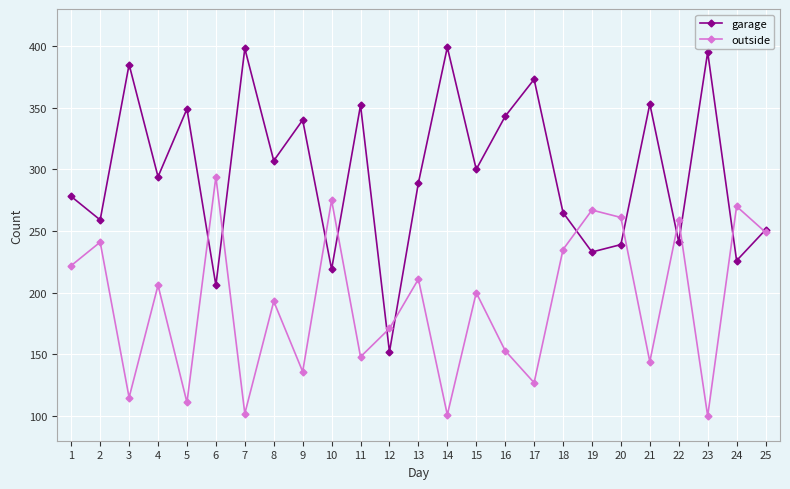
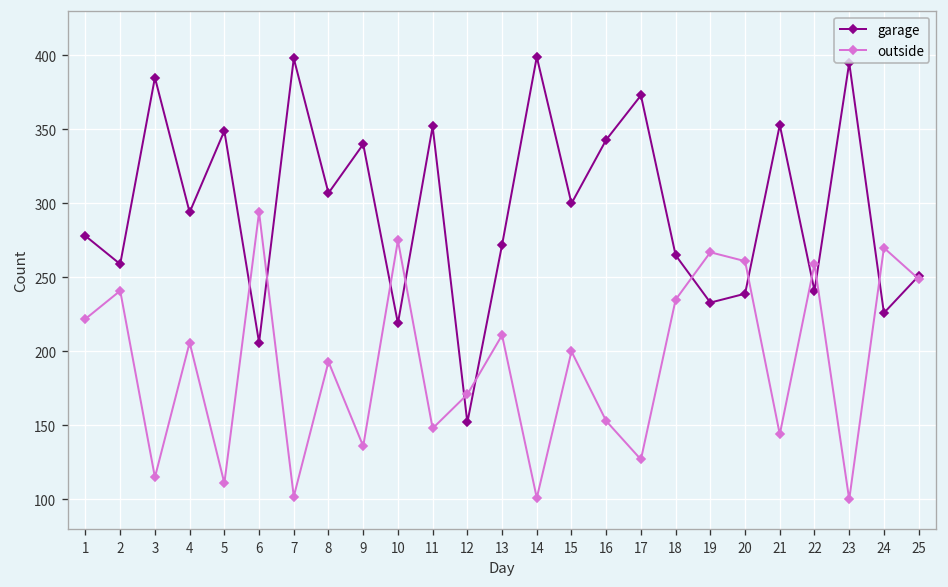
  {
    "garage": {
      "1": 278,
      "2": 259,
      "3": 385,
      "4": 294,
      "5": 349,
      "6": 206,
      "7": 398,
      "8": 307,
      "9": 340,
      "10": 219,
      "11": 352,
      "12": 152,
-     "13": 289,
+     "13": 272,
      "14": 399,
      "15": 300,
      "16": 343,
      "17": 373,
      "18": 265,
      "19": 233,
      "20": 239,
      "21": 353,
      "22": 241,
      "23": 395,
      "24": 226
    },
    "outside": {
      "1": 222,
      "2": 241,
      "3": 115,
      "4": 206,
      "5": 111,
      "6": 294,
      "7": 102,
      "8": 193,
      "9": 136,
      "10": 275,
      "11": 148,
      "12": 171,
      "13": 211,
      "14": 101,
      "15": 200,
      "16": 153,
      "17": 127,
      "18": 235,
      "19": 267,
      "20": 261,
      "21": 144,
      "22": 259,
      "23": 100,
      "24": 270
    }
  }
